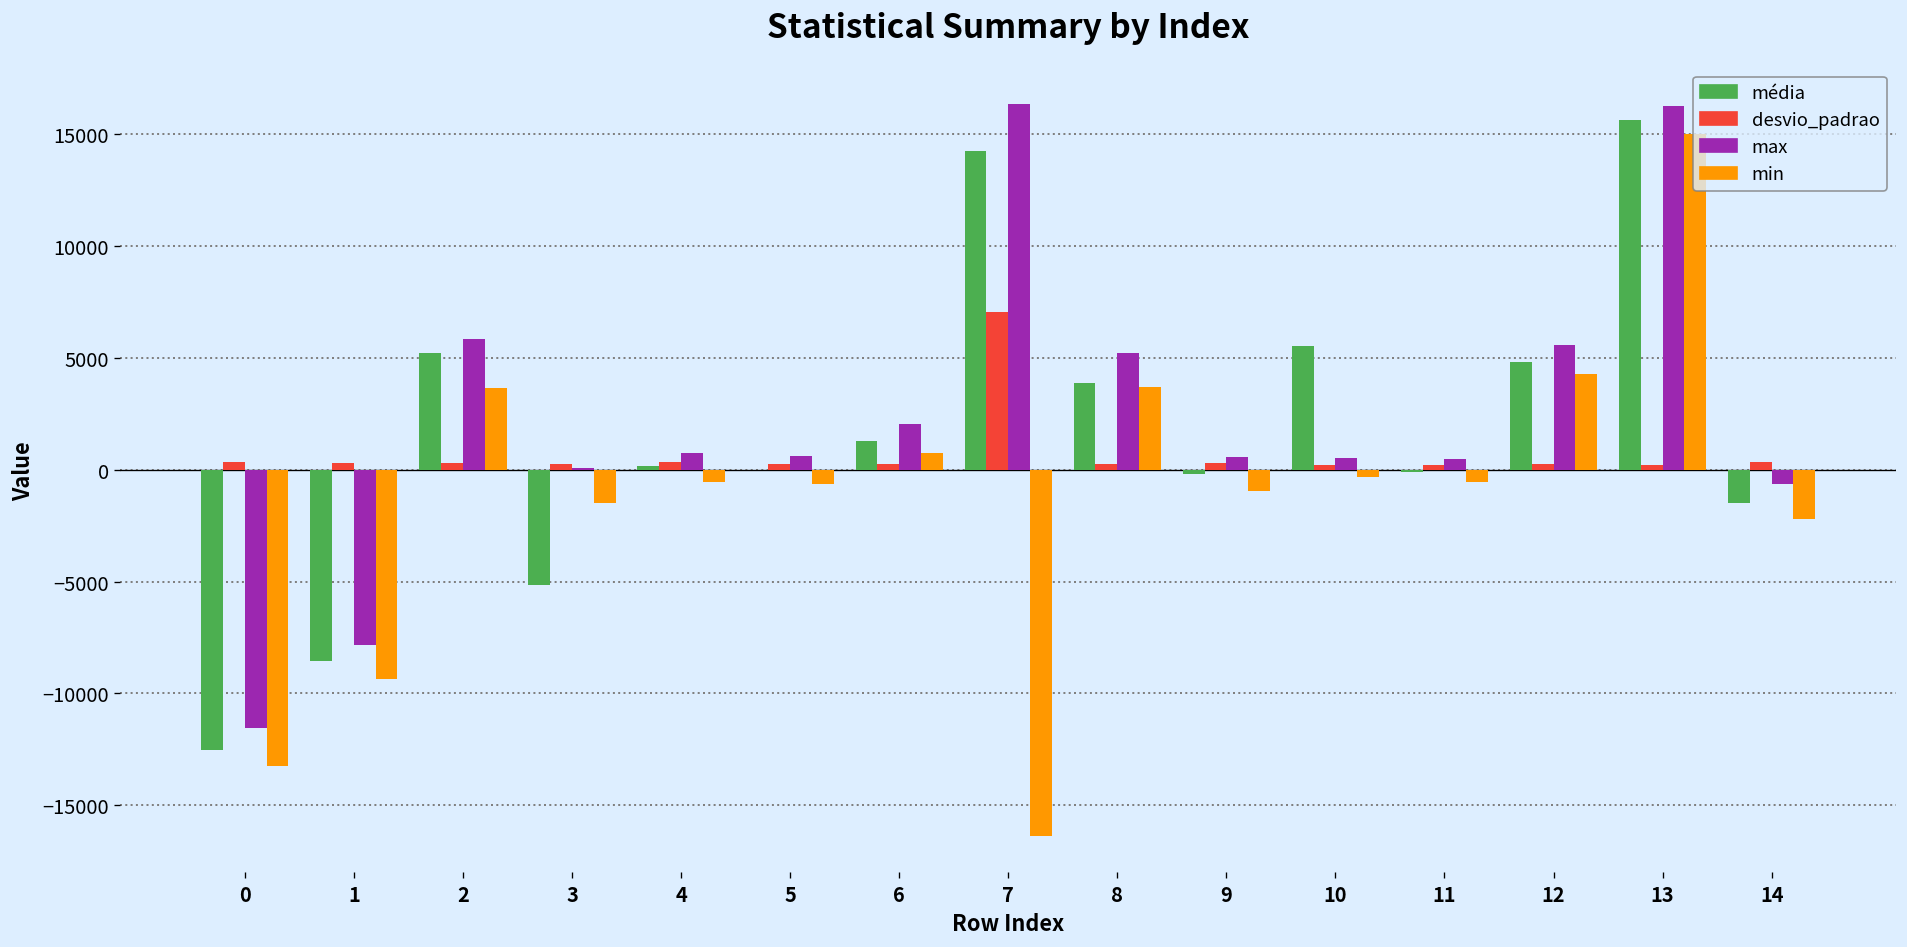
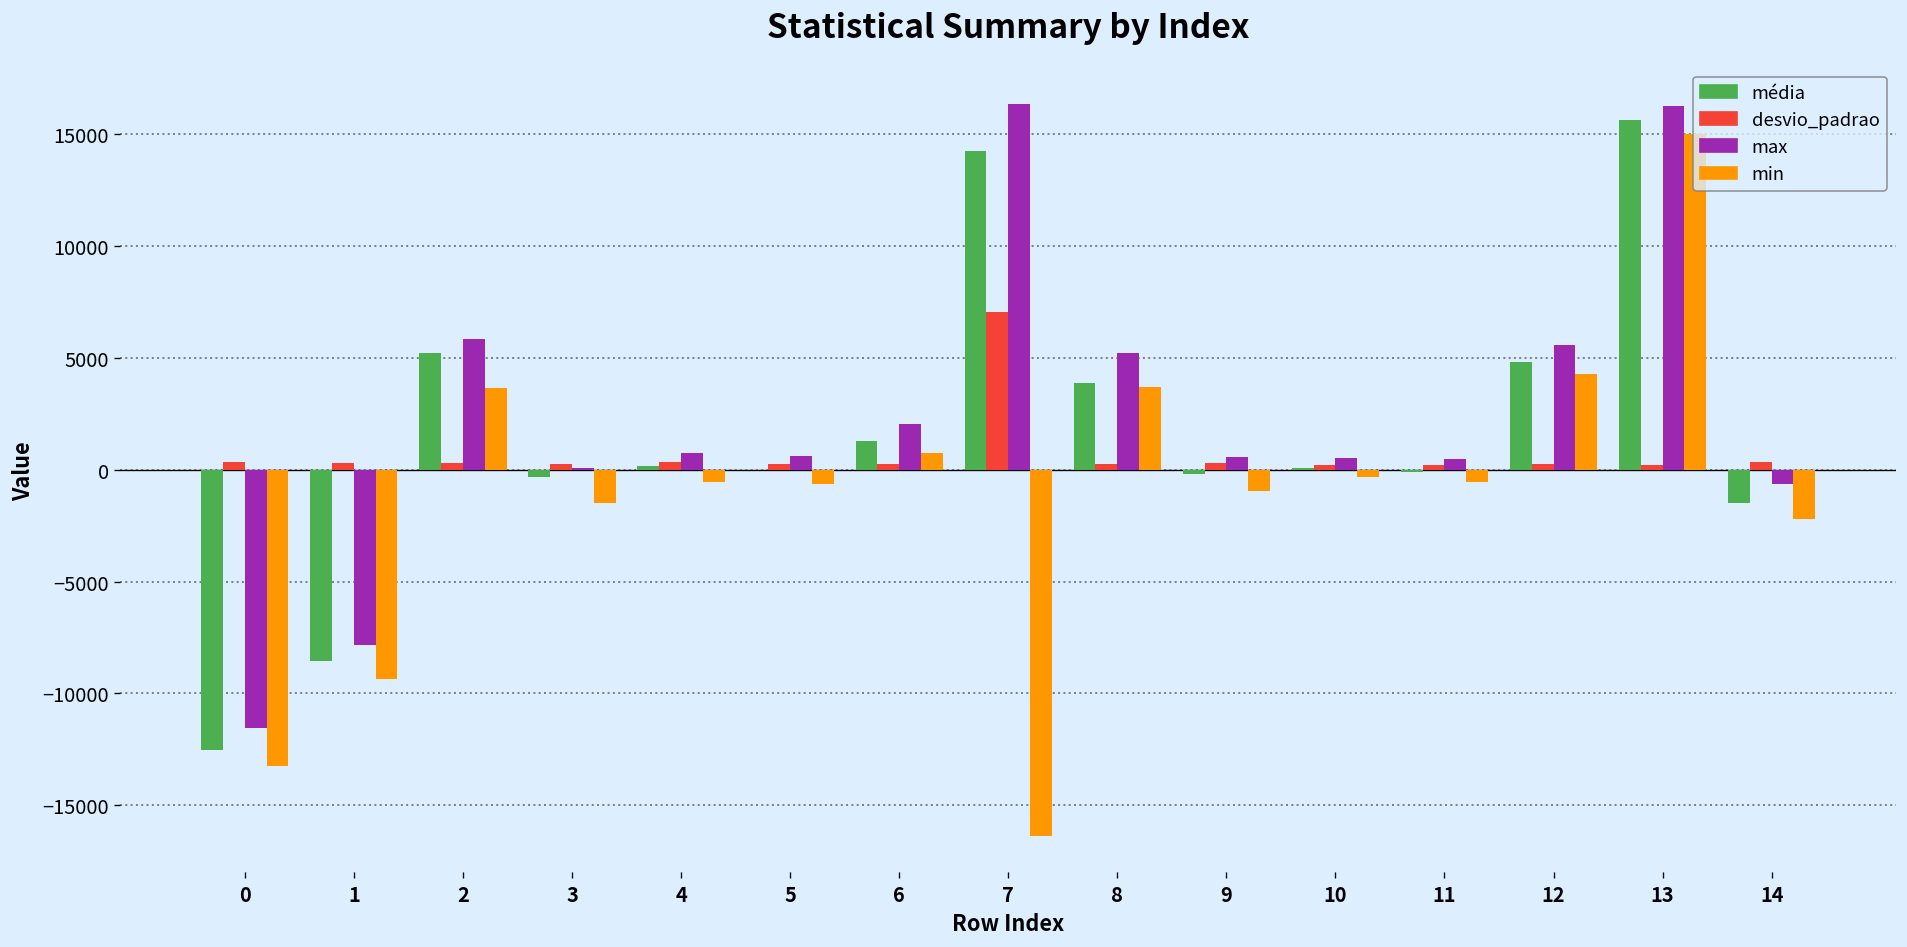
  {
    "média": {
      "0": -12500,
      "1": -8600,
      "2": 5200,
-     "3": -5100,
+     "3": -300,
      "4": 200,
      "6": 1300,
      "7": 14300,
      "8": 3900,
      "9": -200,
-     "10": 5500,
+     "10": 100,
      "12": 4800,
      "13": 15600,
      "14": -1500
    },
    "desvio_padrao": {
      "0": 300,
      "1": 300,
      "2": 300,
      "3": 300,
      "4": 300,
      "5": 300,
      "6": 300,
      "7": 7000,
      "8": 300,
      "9": 300,
      "10": 200,
      "11": 200,
      "12": 300,
      "13": 200,
      "14": 300
    },
    "max": {
      "0": -11500,
      "1": -7900,
      "2": 5900,
      "4": 800,
      "5": 600,
      "6": 2000,
      "7": 16400,
      "8": 5200,
      "9": 600,
      "10": 500,
      "11": 500,
      "12": 5600,
      "13": 16300,
      "14": -700
    },
    "min": {
      "0": -13300,
      "1": -9400,
      "2": 3700,
      "3": -1500,
      "4": -600,
      "5": -600,
      "6": 800,
      "7": -16400,
      "8": 3700,
      "9": -1000,
      "10": -300,
      "11": -600,
      "12": 4300,
      "14": -2200
    }
  }
